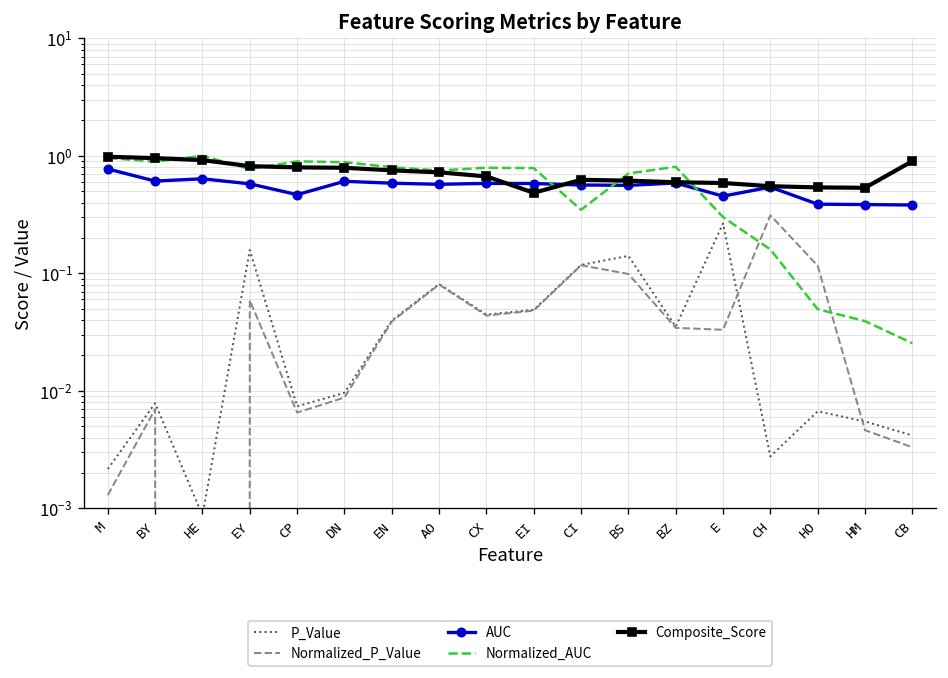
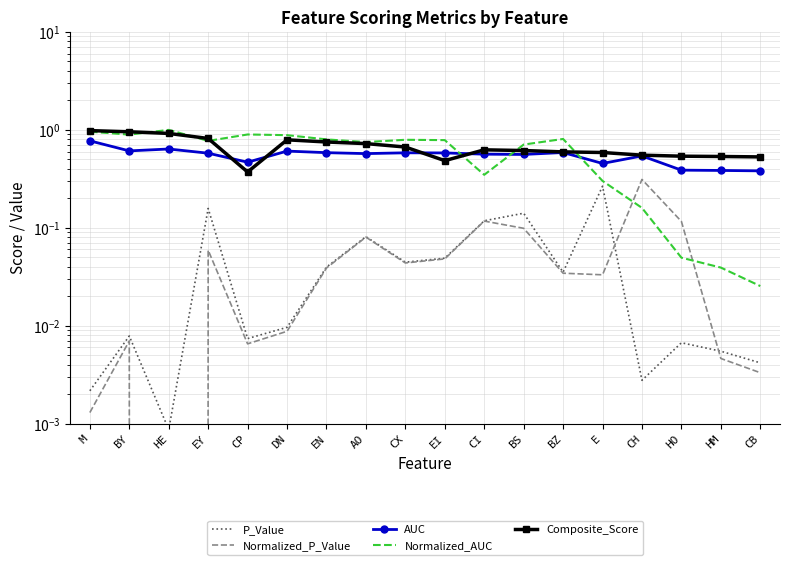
  {
    "P_Value": {
      "M": 0.0022,
      "BY": 0.008,
      "EY": 0.16,
      "CP": 0.007,
      "DN": 0.01,
      "BS": 0.14,
      "E": 0.27,
      "CH": 0.0028,
      "HO": 0.007,
      "HM": 0.005,
      "CB": 0.0042
    },
    "Normalized_P_Value": {
      "M": 0.0013,
      "BY": 0.007,
      "EY": 0.06,
      "CP": 0.007,
      "DN": 0.009,
      "BS": 0.10,
      "E": 0.033,
      "CH": 0.31,
      "HO": 0.12,
      "HM": 0.005,
      "CB": 0.0033
    },
    "AUC": {
      "M": 0.8,
      "BY": 0.6,
      "HE": 0.6,
      "EY": 0.6,
      "CP": 0.5,
      "DN": 0.6,
      "EN": 0.6,
      "AO": 0.6,
      "CX": 0.6,
      "EI": 0.6,
      "CI": 0.6,
      "BS": 0.6,
      "E": 0.5,
      "HO": 0.39,
      "HM": 0.39,
      "CB": 0.38
    },
    "Normalized_AUC": {
      "BY": 0.9,
      "HE": 1.0,
      "CP": 0.9,
      "DN": 0.9,
      "EN": 0.8,
      "CX": 0.8,
      "EI": 0.8,
      "CI": 0.35,
      "BS": 0.7,
      "BZ": 0.8,
      "E": 0.30,
      "CH": 0.16,
      "HO": 0.05,
      "HM": 0.04,
      "CB": 0.025
    },
    "Composite_Score": {
      "BY": 1.0,
      "HE": 0.9,
-     "CP": 0.8,
+     "CP": 0.37,
      "DN": 0.8,
      "EN": 0.8,
      "CX": 0.7,
      "EI": 0.5,
      "CI": 0.6,
      "BS": 0.6,
      "E": 0.6,
      "HO": 0.5,
      "HM": 0.5,
-     "CB": 0.9
+     "CB": 0.5
    }
  }
